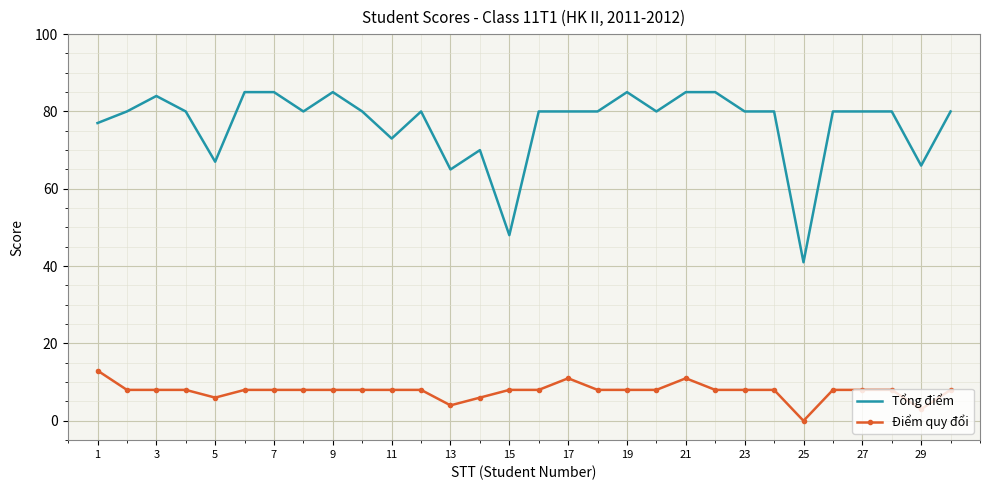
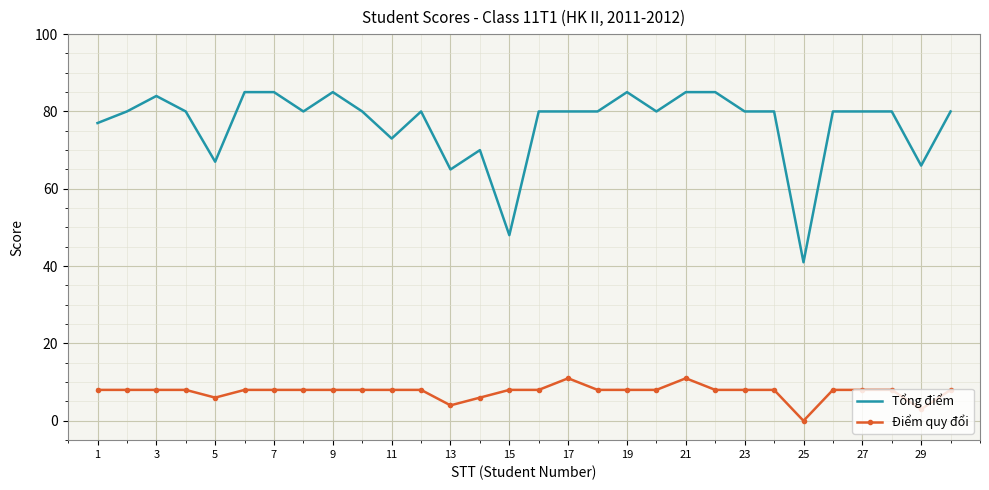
  {
    "Tổng điểm": {
      "1": 77,
      "3": 84,
      "5": 67,
      "7": 85,
      "9": 85,
      "11": 73,
      "13": 65,
      "15": 48,
      "17": 80,
      "19": 85,
      "21": 85,
      "23": 80,
      "25": 41,
      "27": 80,
      "29": 66
    },
    "Điểm quy đổi": {
-     "1": 13,
+     "1": 8,
      "3": 8,
      "5": 6,
      "7": 8,
      "9": 8,
      "11": 8,
      "13": 4,
      "15": 8,
      "17": 11,
      "19": 8,
      "21": 11,
      "23": 8,
      "25": 0
    }
  }
